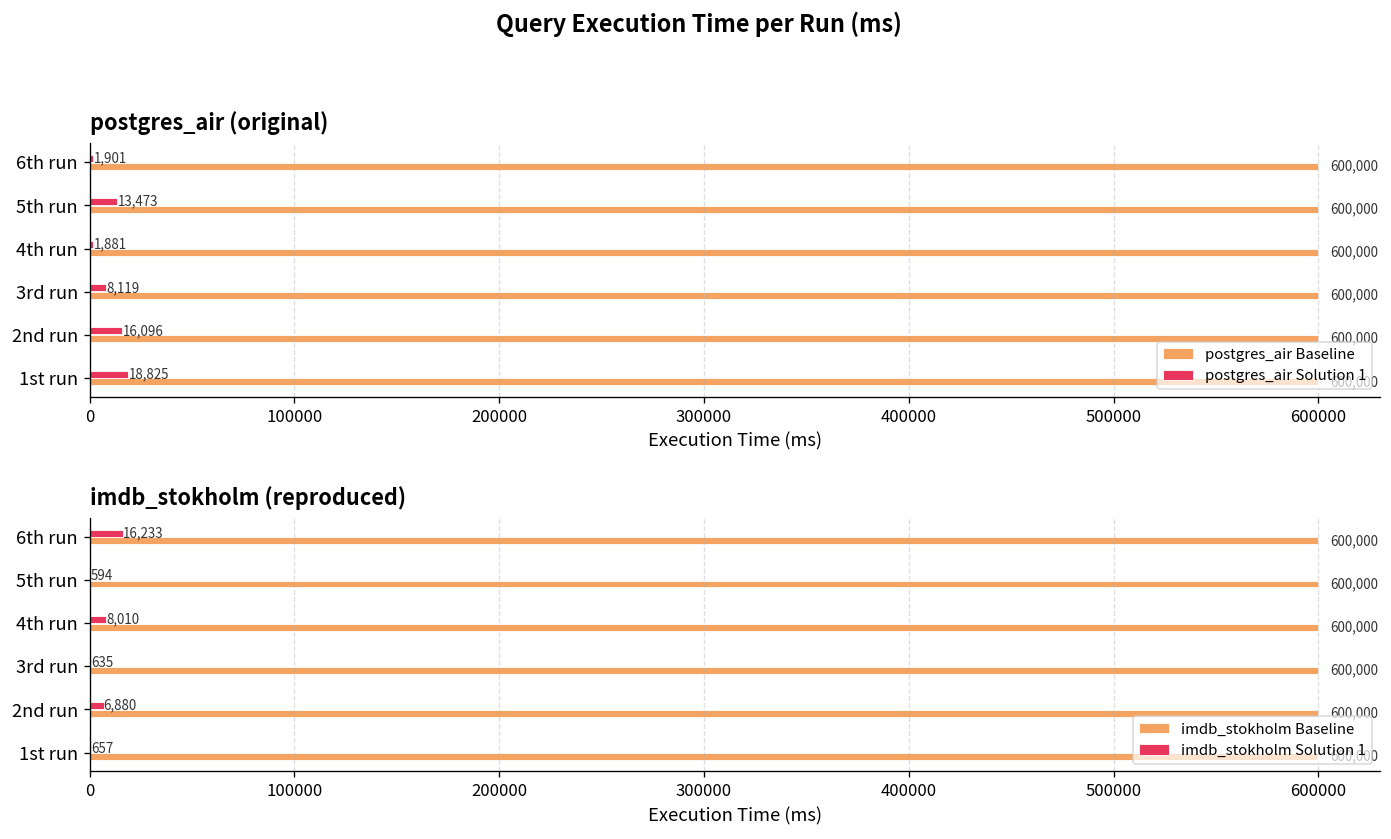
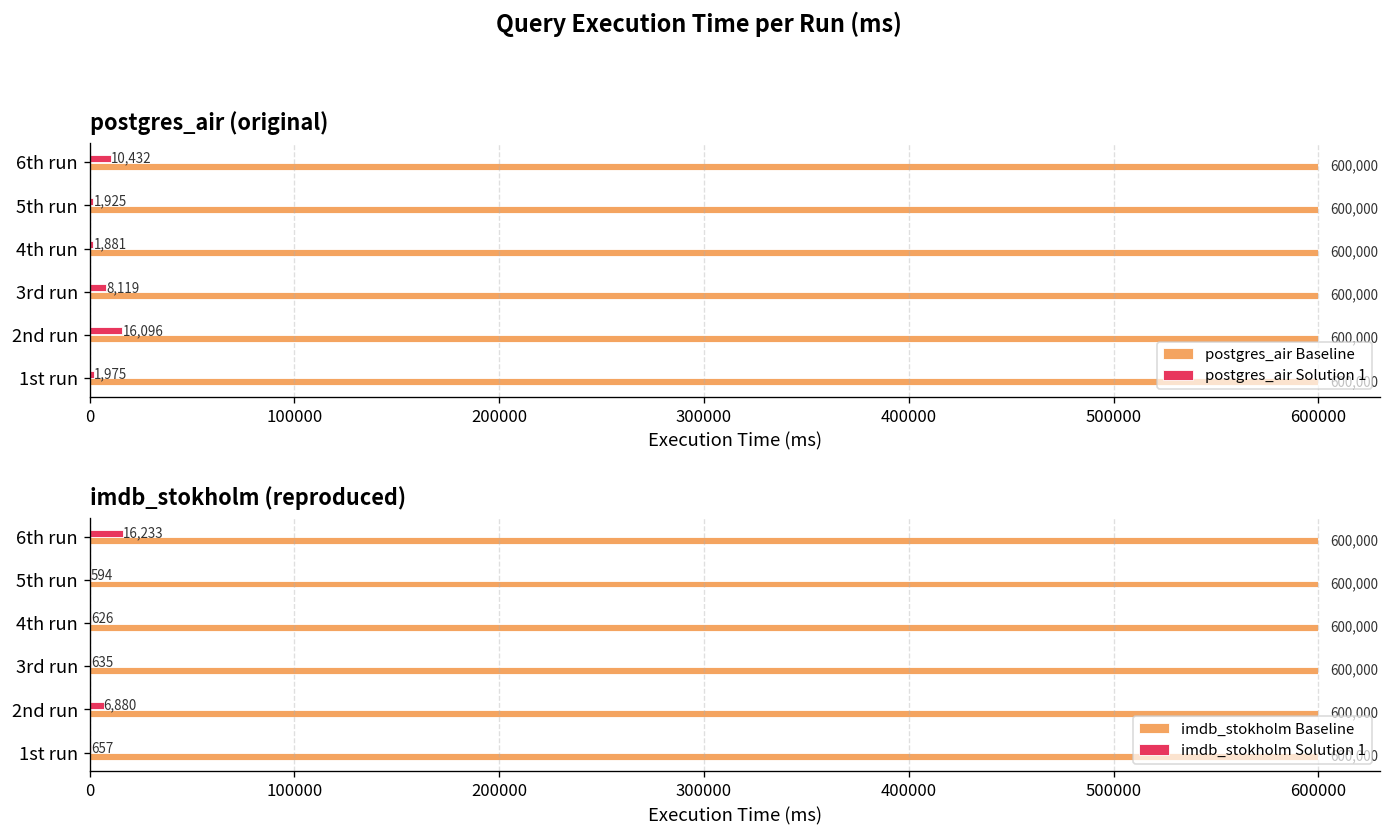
  {
    "postgres_air (original)": {
      "postgres_air Baseline": {
        "6th run": "600,000",
        "5th run": "600,000",
        "4th run": "600,000",
        "3rd run": "600,000"
      },
      "postgres_air Solution 1": {
-       "6th run": "1,901",
-       "5th run": "13,473",
+       "6th run": "10,432",
+       "5th run": "1,925",
        "4th run": "1,881",
        "3rd run": "8,119",
        "2nd run": "16,096",
-       "1st run": "18,825"
+       "1st run": "1,975"
      }
    },
    "imdb_stokholm (reproduced)": {
      "imdb_stokholm Baseline": {
        "6th run": "600,000",
        "5th run": "600,000",
        "4th run": "600,000",
        "3rd run": "600,000"
      },
      "imdb_stokholm Solution 1": {
        "6th run": "16,233",
        "5th run": "594",
-       "4th run": "8,010",
+       "4th run": "626",
        "3rd run": "635",
        "2nd run": "6,880",
        "1st run": "657"
      }
    }
  }
